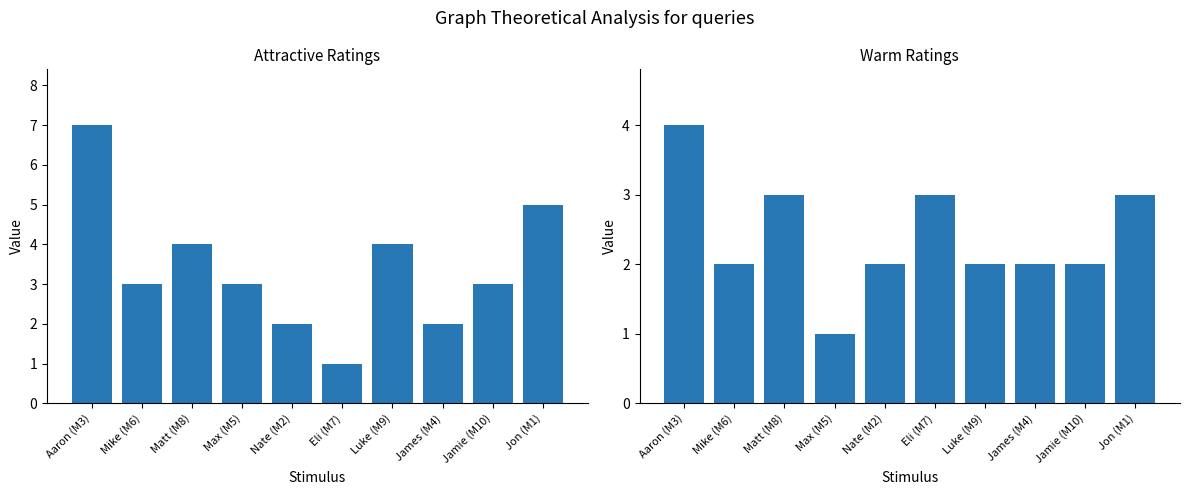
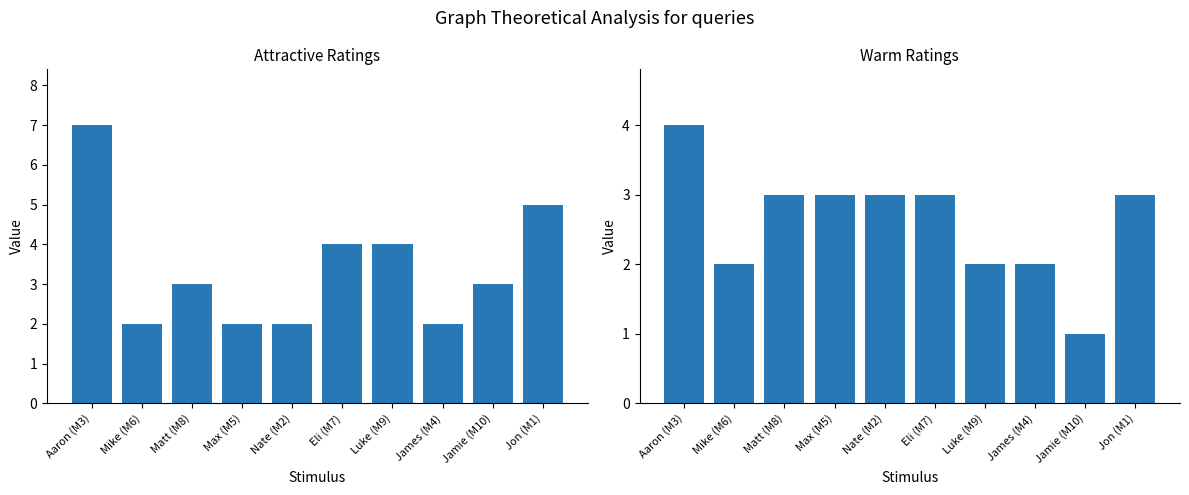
  {
    "Attractive Ratings": {
      "Aaron (M3)": 7,
-     "Mike (M6)": 3,
-     "Matt (M8)": 4,
-     "Max (M5)": 3,
+     "Mike (M6)": 2,
+     "Matt (M8)": 3,
+     "Max (M5)": 2,
      "Nate (M2)": 2,
-     "Eli (M7)": 1,
+     "Eli (M7)": 4,
      "Luke (M9)": 4,
      "James (M4)": 2,
      "Jamie (M10)": 3,
      "Jon (M1)": 5
    },
    "Warm Ratings": {
      "Aaron (M3)": 4,
      "Mike (M6)": 2,
      "Matt (M8)": 3,
-     "Max (M5)": 1,
-     "Nate (M2)": 2,
+     "Max (M5)": 3,
+     "Nate (M2)": 3,
      "Eli (M7)": 3,
      "Luke (M9)": 2,
      "James (M4)": 2,
-     "Jamie (M10)": 2,
+     "Jamie (M10)": 1,
      "Jon (M1)": 3
    }
  }
